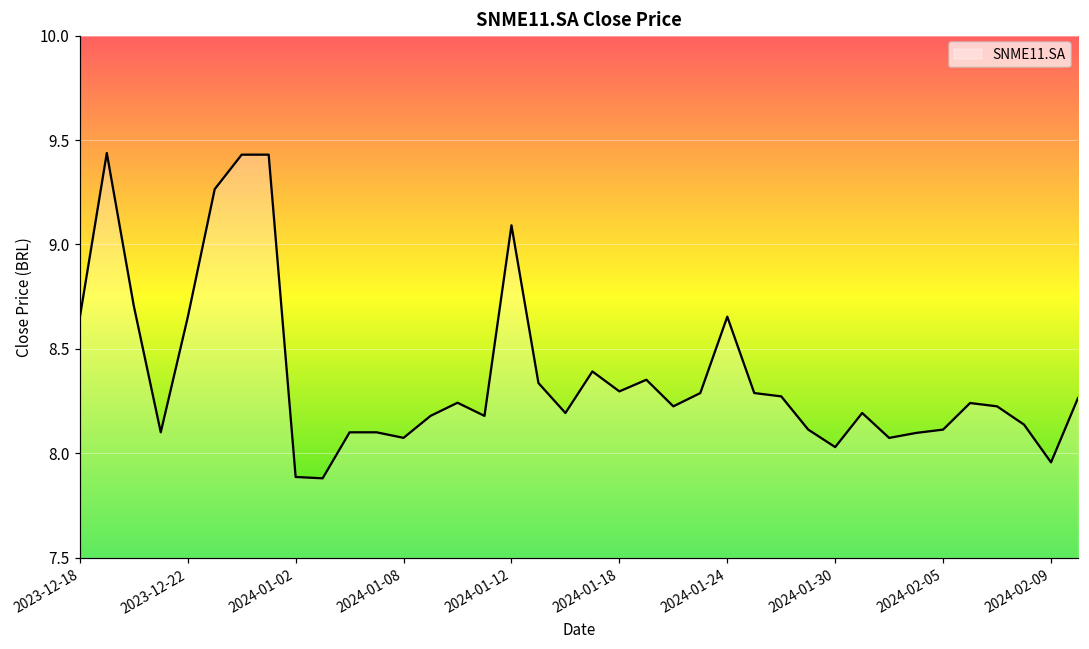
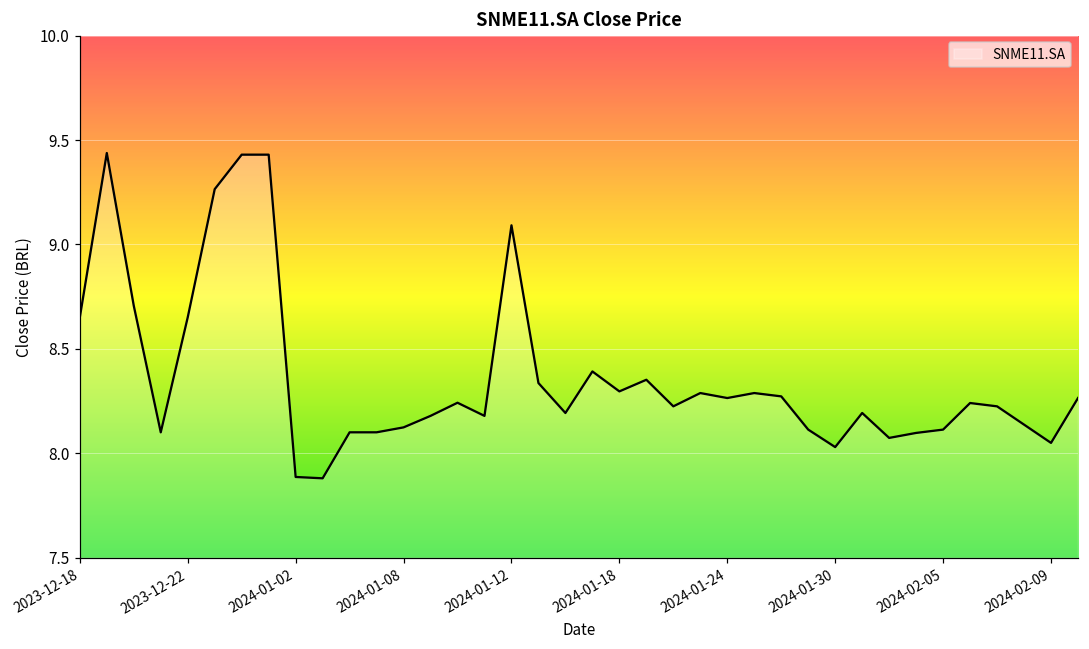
  {
    "2023-12-18": 8.65,
    "2023-12-22": 8.65,
    "2024-01-02": 7.89,
-   "2024-01-08": 8.07,
+   "2024-01-08": 8.12,
    "2024-01-12": 9.09,
    "2024-01-18": 8.30,
-   "2024-01-24": 8.65,
+   "2024-01-24": 8.26,
    "2024-01-30": 8.03,
    "2024-02-05": 8.11,
-   "2024-02-09": 7.96
+   "2024-02-09": 8.05
  }
